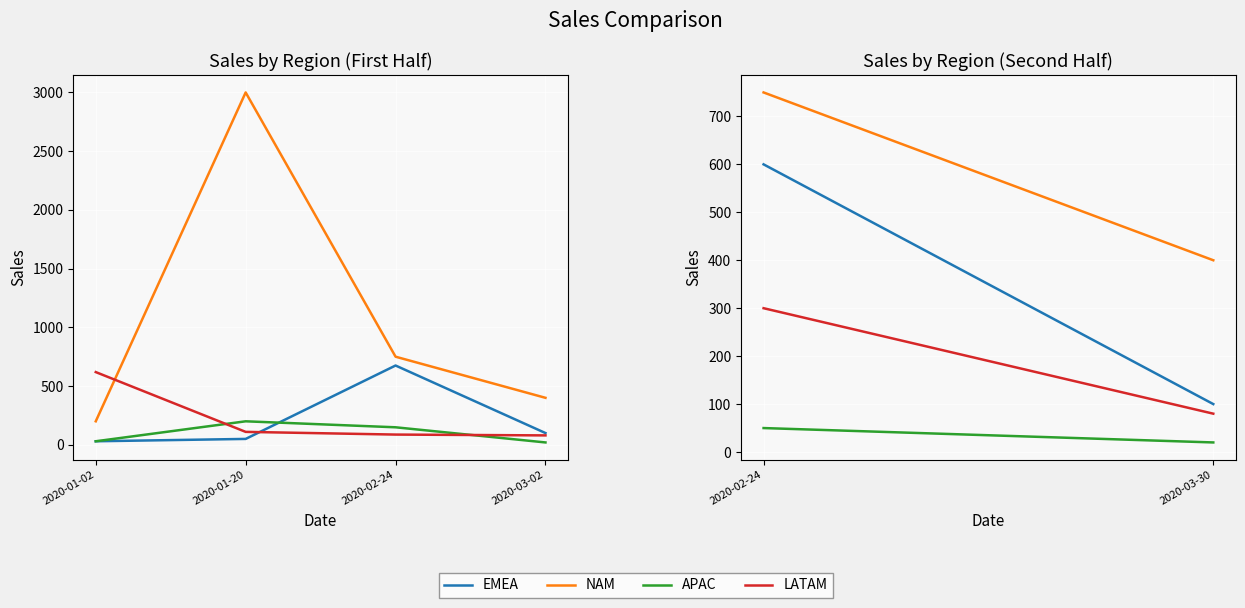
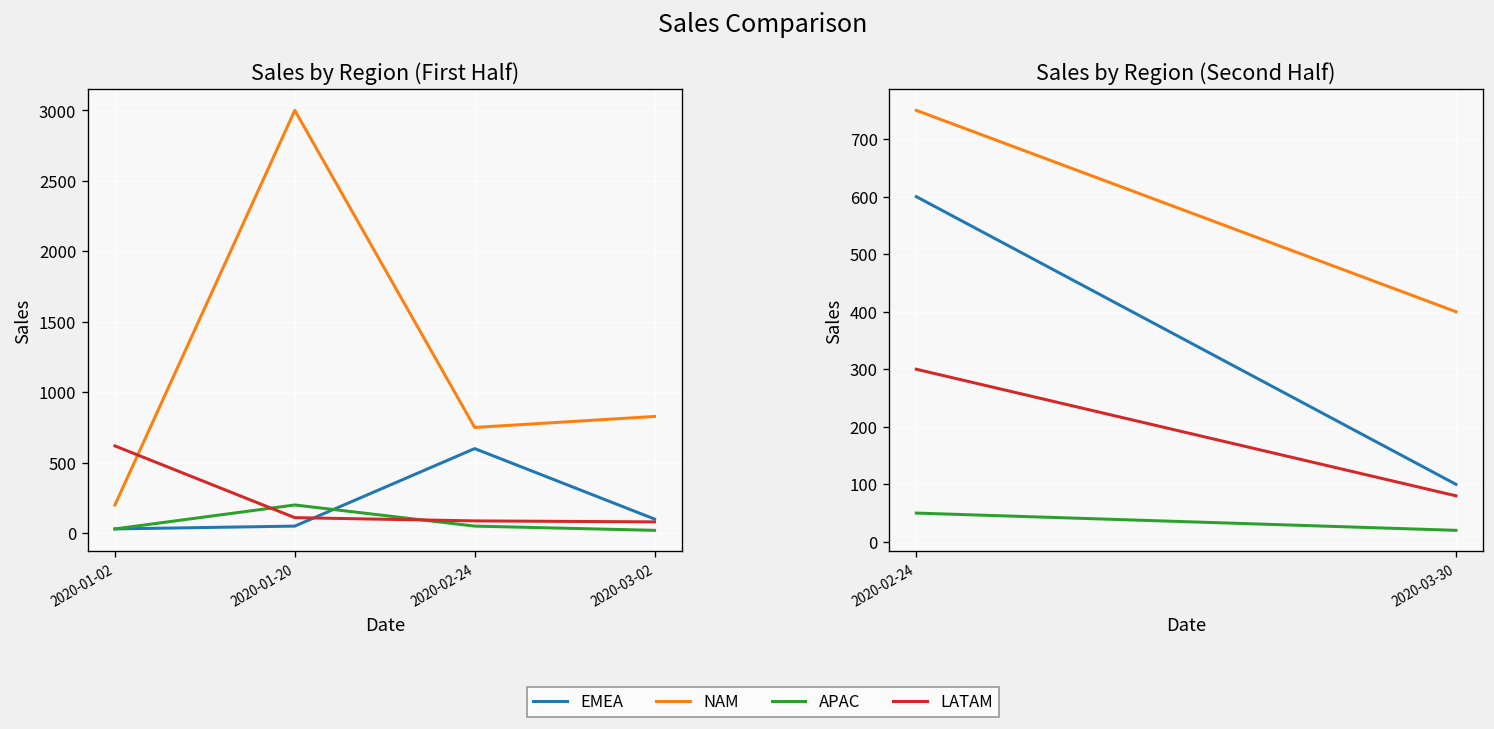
  {
    "Sales by Region (First Half)": {
      "EMEA": {
        "2020-01-20": 50,
-       "2020-02-24": 680
+       "2020-02-24": 600
      },
      "NAM": {
        "2020-01-02": 200,
        "2020-01-20": 3000,
        "2020-02-24": 750,
-       "2020-03-02": 400
+       "2020-03-02": 830
      },
      "APAC": {
        "2020-01-20": 200,
-       "2020-02-24": 150,
+       "2020-02-24": 50,
        "2020-03-02": 20
      },
      "LATAM": {
        "2020-01-02": 620,
        "2020-01-20": 110,
        "2020-02-24": 90
      }
    },
    "Sales by Region (Second Half)": {
      "EMEA": {
        "2020-02-24": 600,
        "2020-03-30": 100
      },
      "NAM": {
        "2020-02-24": 750,
        "2020-03-30": 400
      },
      "APAC": {
        "2020-02-24": 50,
        "2020-03-30": 20
      },
      "LATAM": {
        "2020-02-24": 300,
        "2020-03-30": 80
      }
    }
  }
